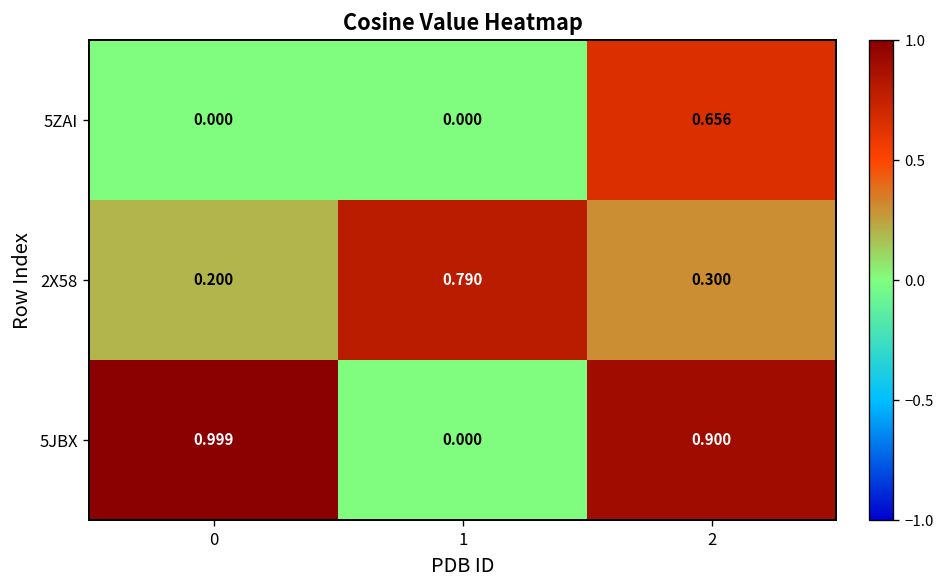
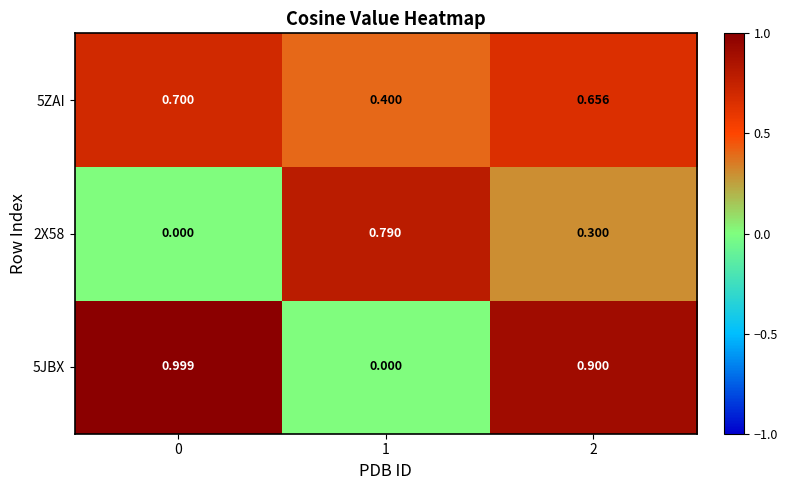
  {
    "5ZAI": {
-     "0": 0.000,
-     "1": 0.000,
+     "0": 0.700,
+     "1": 0.400,
      "2": 0.656
    },
    "2X58": {
-     "0": 0.200,
+     "0": 0.000,
      "1": 0.790,
      "2": 0.300
    },
    "5JBX": {
      "0": 0.999,
      "1": 0.000,
      "2": 0.900
    }
  }
